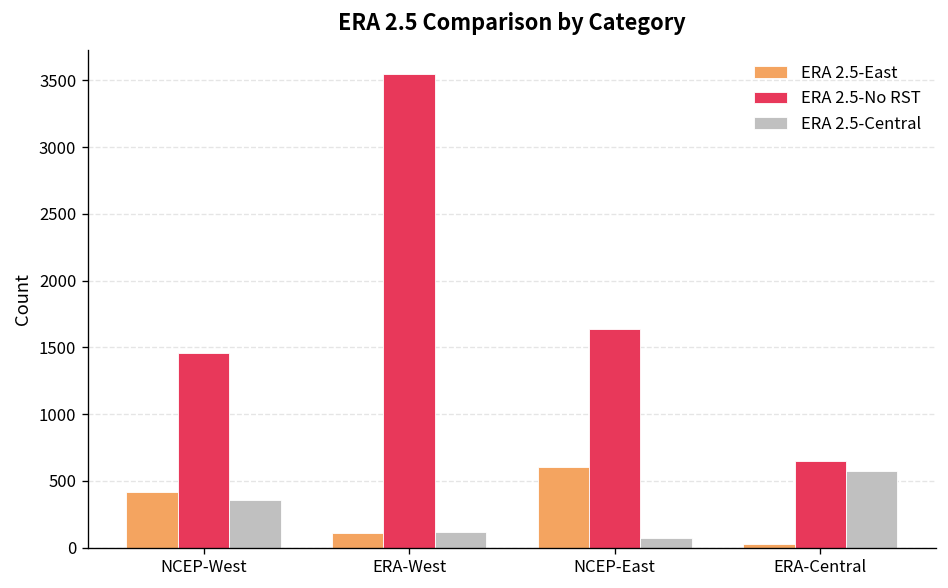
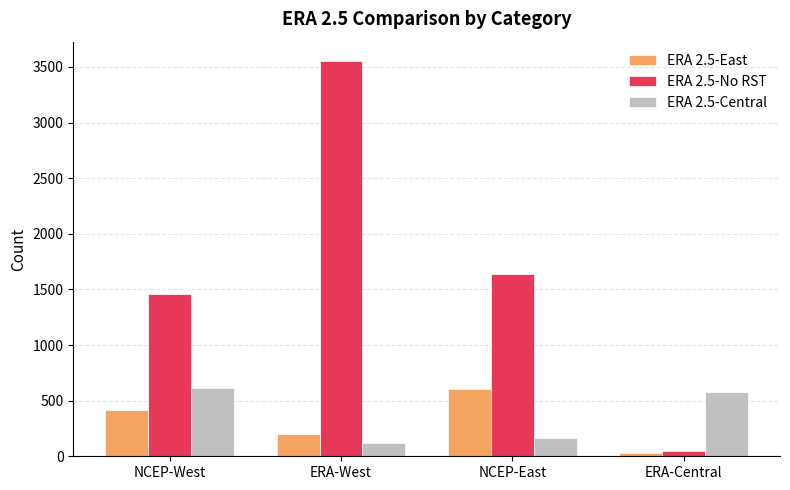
  {
    "ERA 2.5-East": {
      "NCEP-West": 420,
-     "ERA-West": 110,
+     "ERA-West": 200,
      "NCEP-East": 600,
      "ERA-Central": 30
    },
    "ERA 2.5-No RST": {
      "NCEP-West": 1460,
      "ERA-West": 3550,
      "NCEP-East": 1640,
-     "ERA-Central": 650
+     "ERA-Central": 40
    },
    "ERA 2.5-Central": {
-     "NCEP-West": 360,
+     "NCEP-West": 620,
      "ERA-West": 120,
-     "NCEP-East": 80,
+     "NCEP-East": 160,
      "ERA-Central": 580
    }
  }
